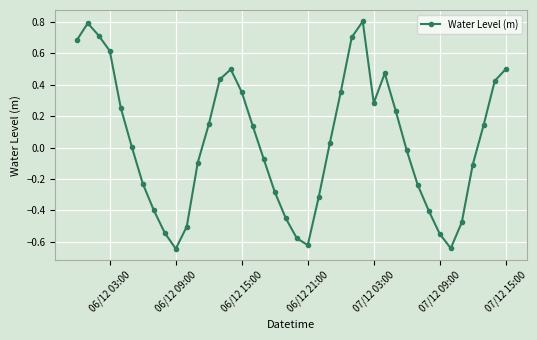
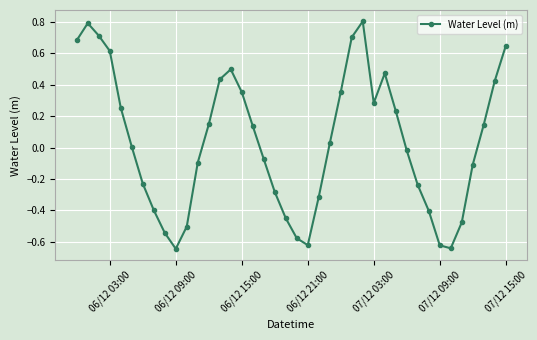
  {
    "06/12 03:00": 0.62,
    "06/12 09:00": -0.64,
    "06/12 15:00": 0.35,
    "06/12 21:00": -0.62,
    "07/12 03:00": 0.28,
-   "07/12 09:00": -0.55,
-   "07/12 15:00": 0.50
+   "07/12 09:00": -0.62,
+   "07/12 15:00": 0.65
  }
